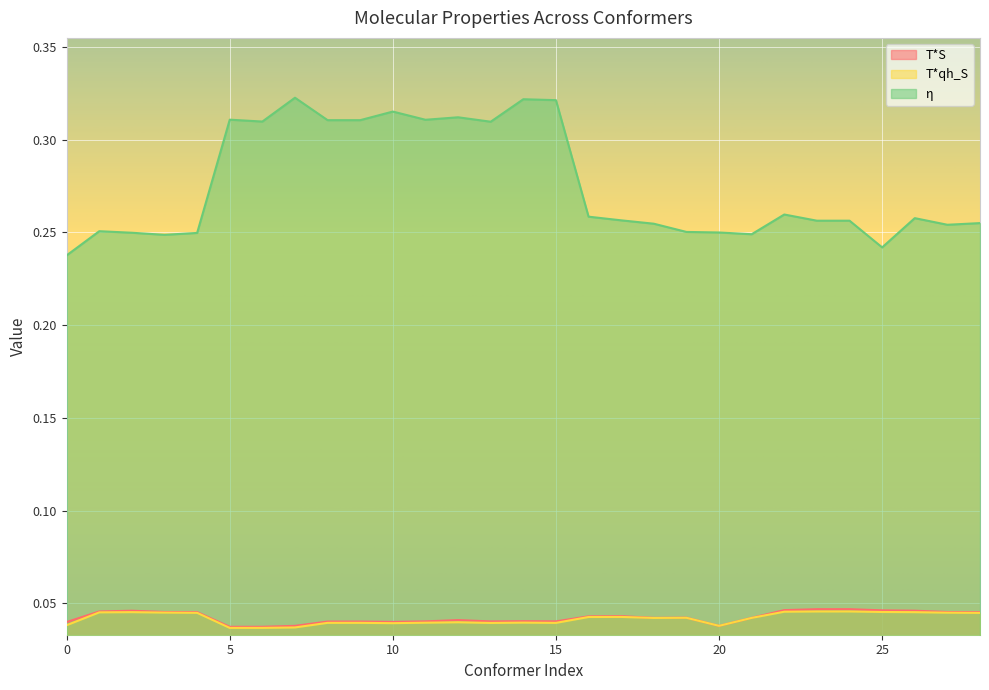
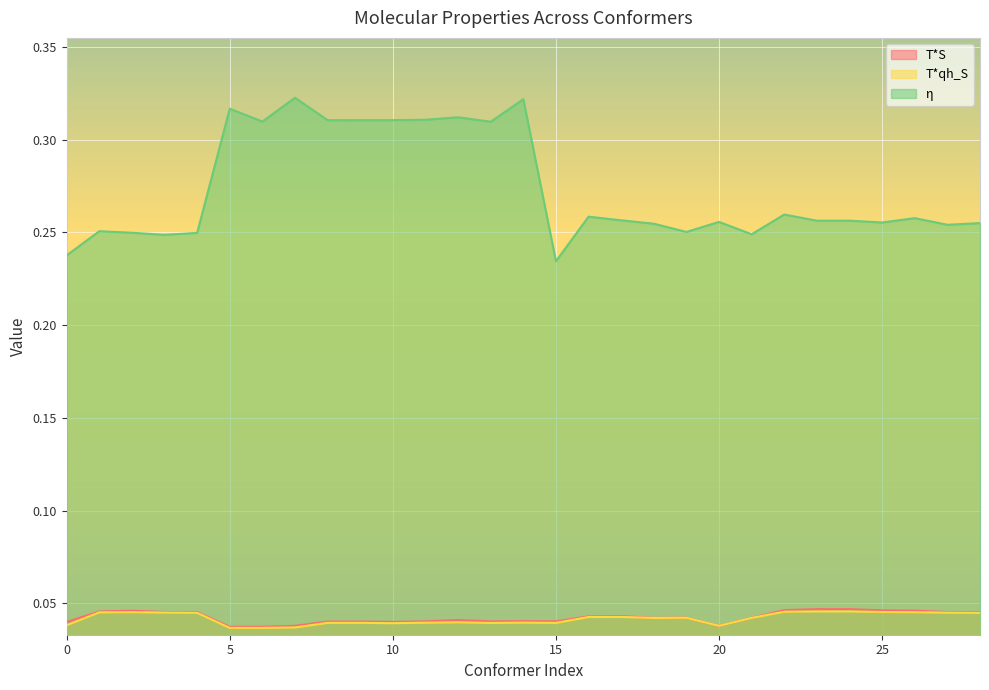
  {
    "T*S": {
      "0": 0.040
    },
    "T*qh_S": {
      "0": 0.038
    },
    "η": {
      "0": 0.238,
-     "5": 0.311,
-     "10": 0.315,
-     "15": 0.321,
-     "20": 0.250,
-     "25": 0.242
+     "5": 0.317,
+     "10": 0.310,
+     "15": 0.234,
+     "20": 0.256,
+     "25": 0.255
    }
  }
